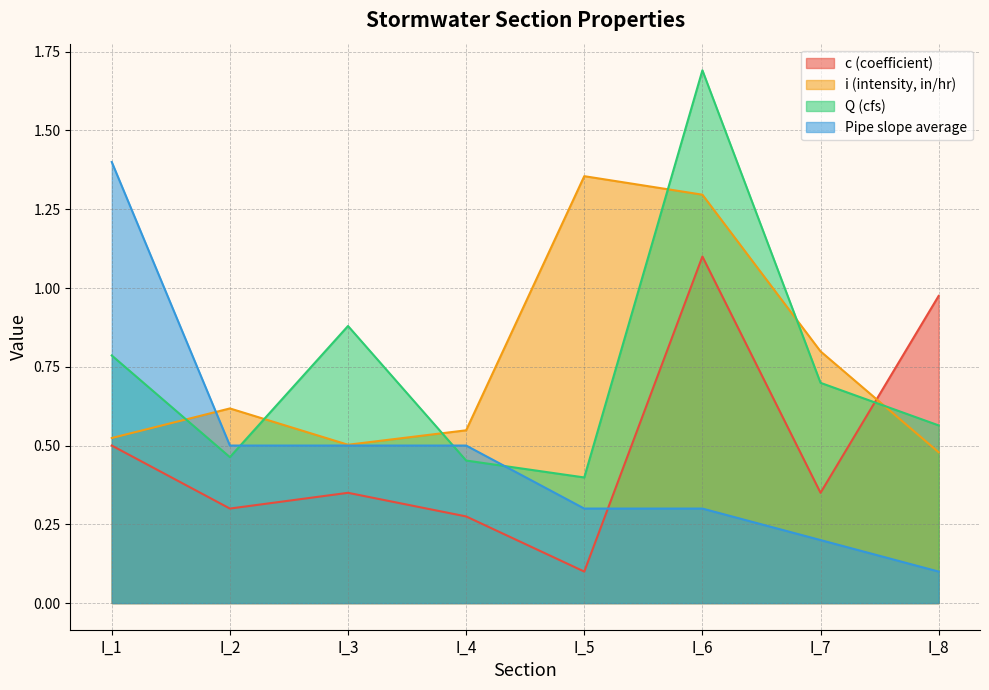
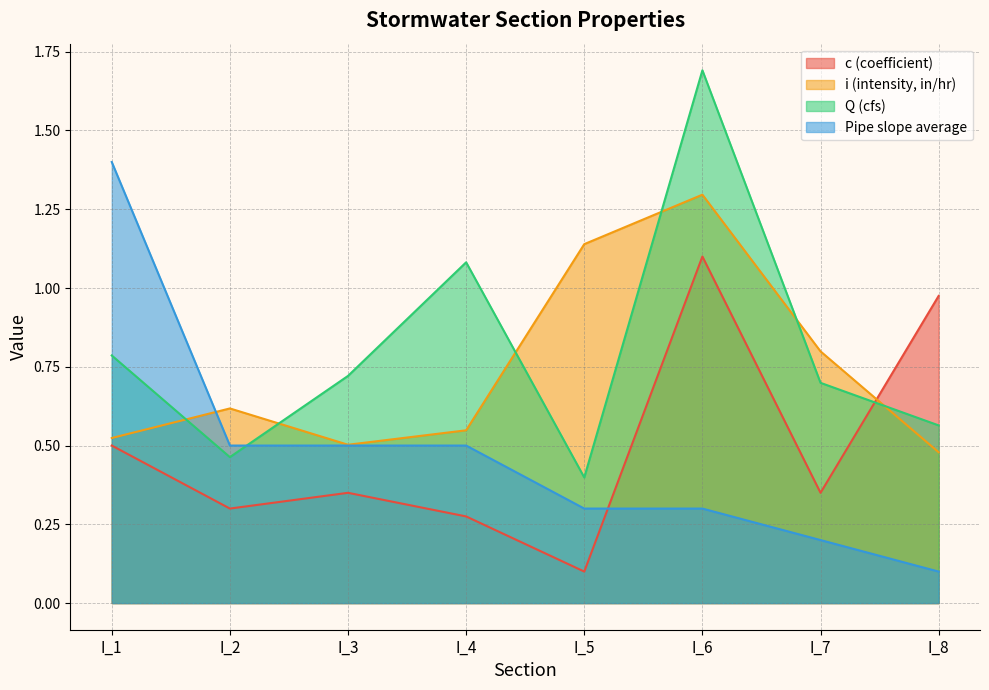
  {
    "c (coefficient)": {
      "I_1": 0.50,
      "I_2": 0.30,
      "I_3": 0.35,
      "I_4": 0.28,
      "I_5": 0.10,
      "I_6": 1.10,
      "I_7": 0.35,
      "I_8": 0.98
    },
    "i (intensity, in/hr)": {
      "I_1": 0.52,
      "I_2": 0.62,
      "I_4": 0.55,
-     "I_5": 1.35,
+     "I_5": 1.14,
      "I_6": 1.30,
      "I_7": 0.80,
      "I_8": 0.48
    },
    "Q (cfs)": {
      "I_1": 0.79,
      "I_2": 0.46,
-     "I_3": 0.88,
-     "I_4": 0.45,
+     "I_3": 0.72,
+     "I_4": 1.08,
      "I_5": 0.40,
      "I_6": 1.69,
      "I_7": 0.70,
      "I_8": 0.56
    },
    "Pipe slope average": {
      "I_1": 1.40,
      "I_2": 0.50,
      "I_4": 0.50,
      "I_5": 0.30,
      "I_6": 0.30,
      "I_7": 0.20,
      "I_8": 0.10
    }
  }
